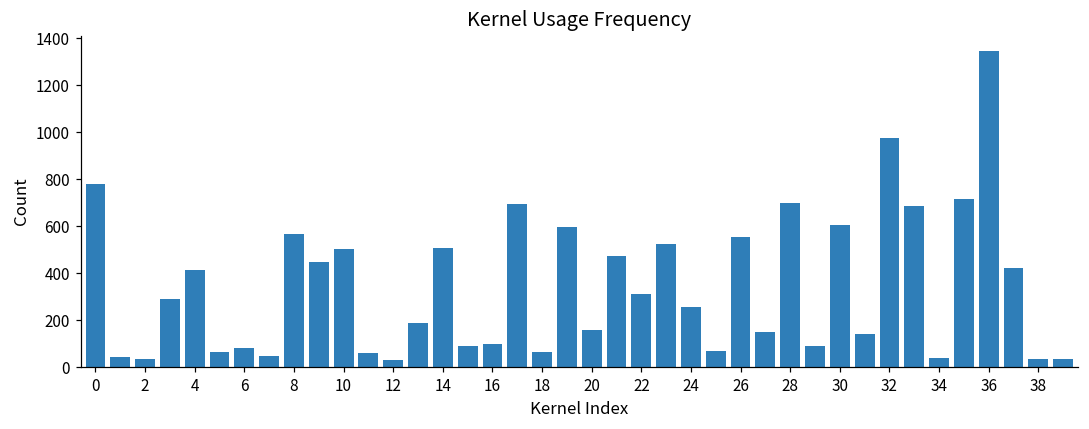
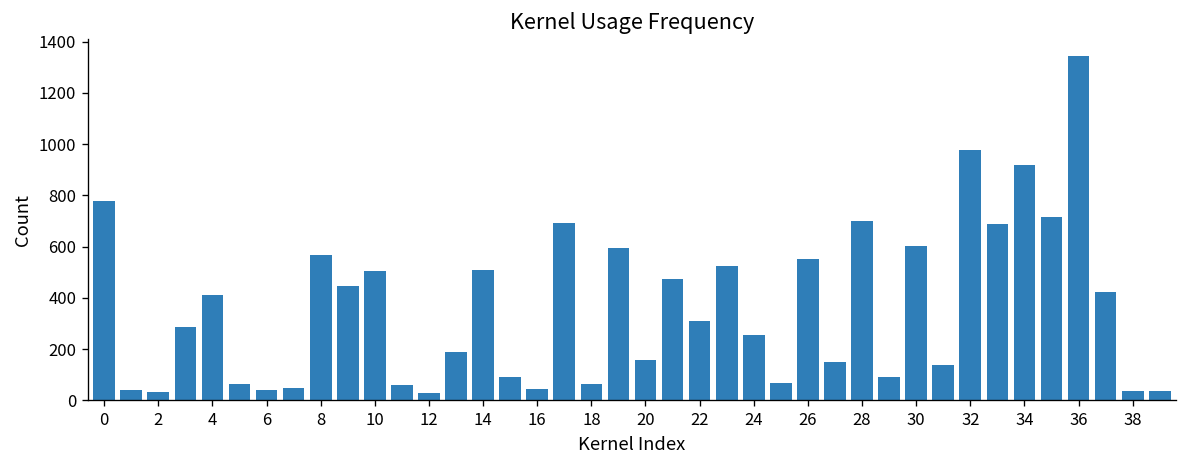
  {
    "0": 780,
    "2": 30,
    "4": 410,
-   "6": 80,
+   "6": 40,
    "8": 570,
    "10": 500,
    "12": 30,
    "14": 510,
-   "16": 100,
+   "16": 40,
    "18": 70,
    "20": 160,
    "22": 310,
    "24": 260,
    "26": 550,
    "28": 700,
    "30": 600,
    "32": 980,
-   "34": 40,
+   "34": 920,
    "36": 1340,
    "38": 40
  }
